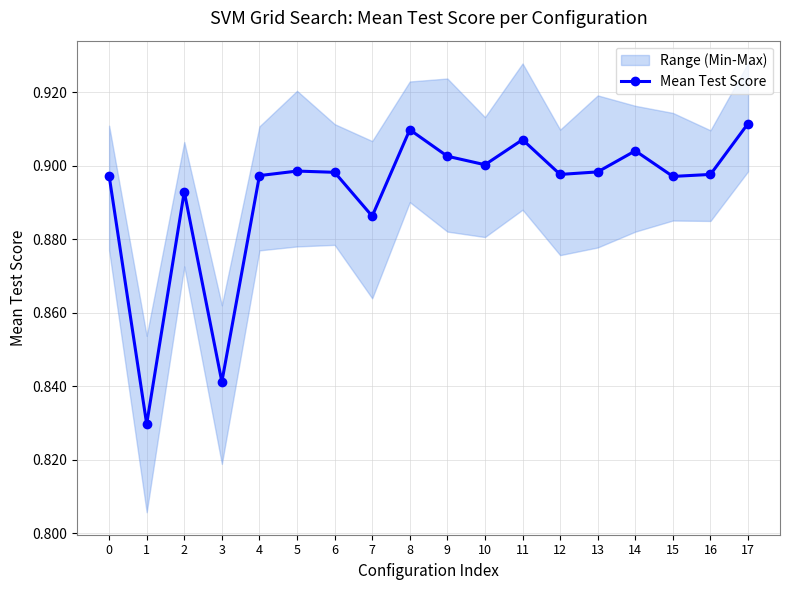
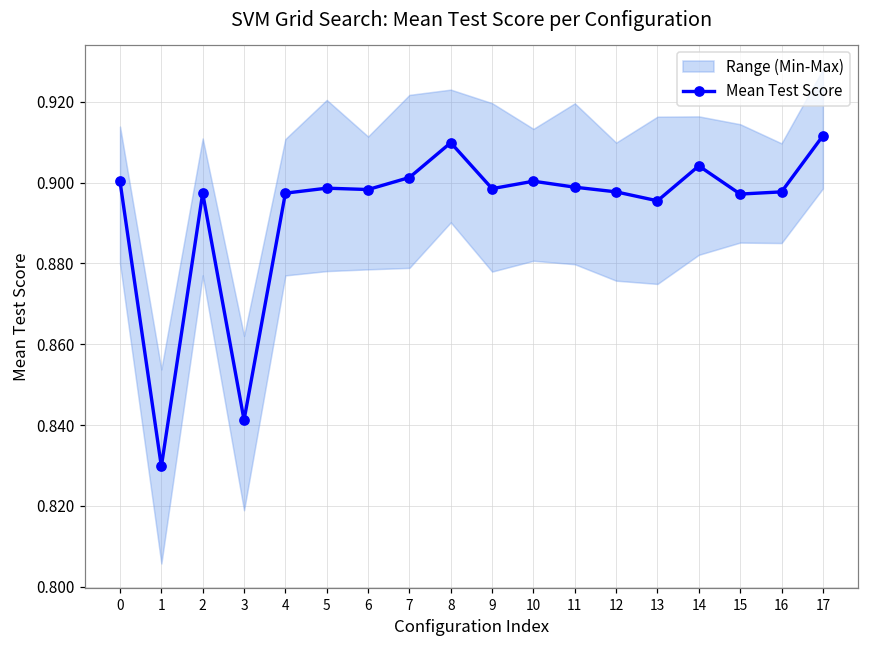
  {
    "Mean Test Score": {
-     "0": 0.897,
+     "0": 0.900,
      "1": 0.830,
-     "2": 0.893,
+     "2": 0.897,
      "3": 0.841,
      "4": 0.897,
      "5": 0.899,
      "6": 0.898,
-     "7": 0.886,
+     "7": 0.901,
      "8": 0.910,
-     "9": 0.903,
+     "9": 0.898,
      "10": 0.900,
-     "11": 0.907,
+     "11": 0.899,
      "12": 0.898,
-     "13": 0.898,
+     "13": 0.895,
      "14": 0.904,
      "15": 0.897,
      "16": 0.898,
      "17": 0.912
    }
  }
